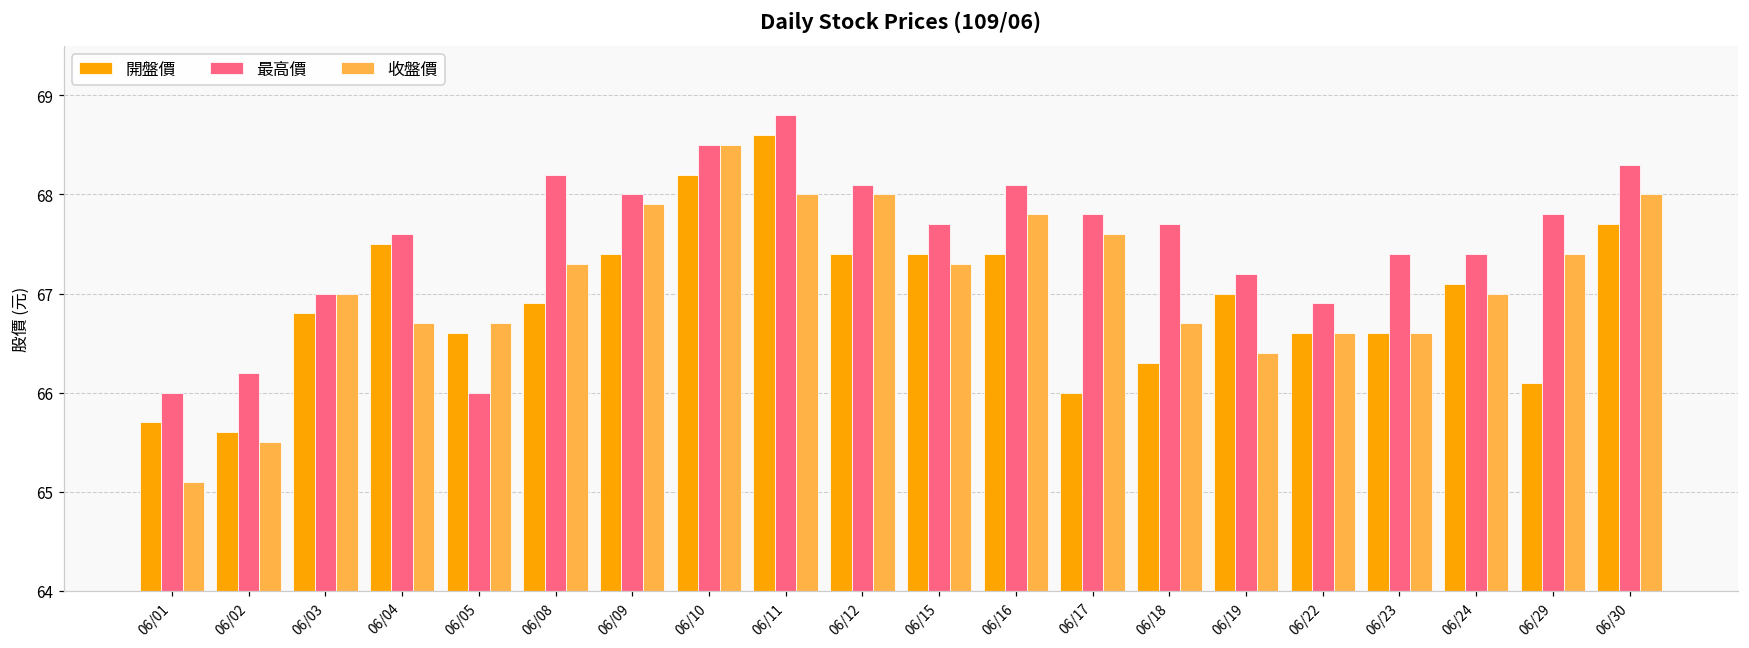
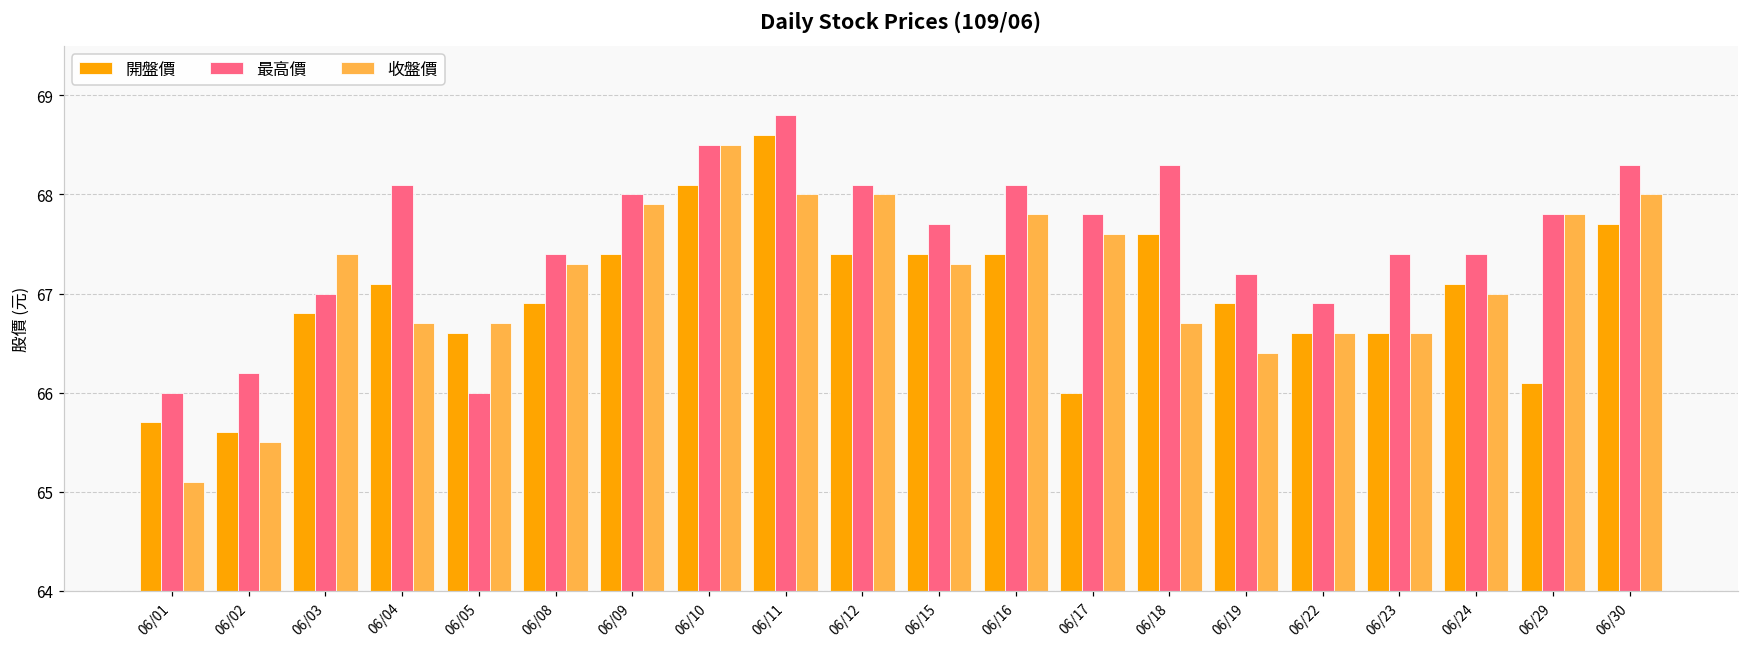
  {
    "開盤價": {
      "06/01": 65.7,
      "06/02": 65.6,
      "06/03": 66.8,
-     "06/04": 67.5,
+     "06/04": 67.1,
      "06/05": 66.6,
      "06/08": 66.9,
      "06/09": 67.4,
-     "06/10": 68.2,
+     "06/10": 68.1,
      "06/11": 68.6,
      "06/12": 67.4,
      "06/15": 67.4,
      "06/16": 67.4,
      "06/17": 66.0,
-     "06/18": 66.3,
-     "06/19": 67.0,
+     "06/18": 67.6,
+     "06/19": 66.9,
      "06/22": 66.6,
      "06/23": 66.6,
      "06/24": 67.1,
      "06/29": 66.1,
      "06/30": 67.7
    },
    "最高價": {
      "06/01": 66.0,
      "06/02": 66.2,
      "06/03": 67.0,
-     "06/04": 67.6,
+     "06/04": 68.1,
      "06/05": 66.0,
-     "06/08": 68.2,
+     "06/08": 67.4,
      "06/09": 68.0,
      "06/10": 68.5,
      "06/11": 68.8,
      "06/12": 68.1,
      "06/15": 67.7,
      "06/16": 68.1,
      "06/17": 67.8,
-     "06/18": 67.7,
+     "06/18": 68.3,
      "06/19": 67.2,
      "06/22": 66.9,
      "06/23": 67.4,
      "06/24": 67.4,
      "06/29": 67.8,
      "06/30": 68.3
    },
    "收盤價": {
      "06/01": 65.1,
      "06/02": 65.5,
-     "06/03": 67.0,
+     "06/03": 67.4,
      "06/04": 66.7,
      "06/05": 66.7,
      "06/08": 67.3,
      "06/09": 67.9,
      "06/10": 68.5,
      "06/11": 68.0,
      "06/12": 68.0,
      "06/15": 67.3,
      "06/16": 67.8,
      "06/17": 67.6,
      "06/18": 66.7,
      "06/19": 66.4,
      "06/22": 66.6,
      "06/23": 66.6,
      "06/24": 67.0,
-     "06/29": 67.4,
+     "06/29": 67.8,
      "06/30": 68.0
    }
  }
